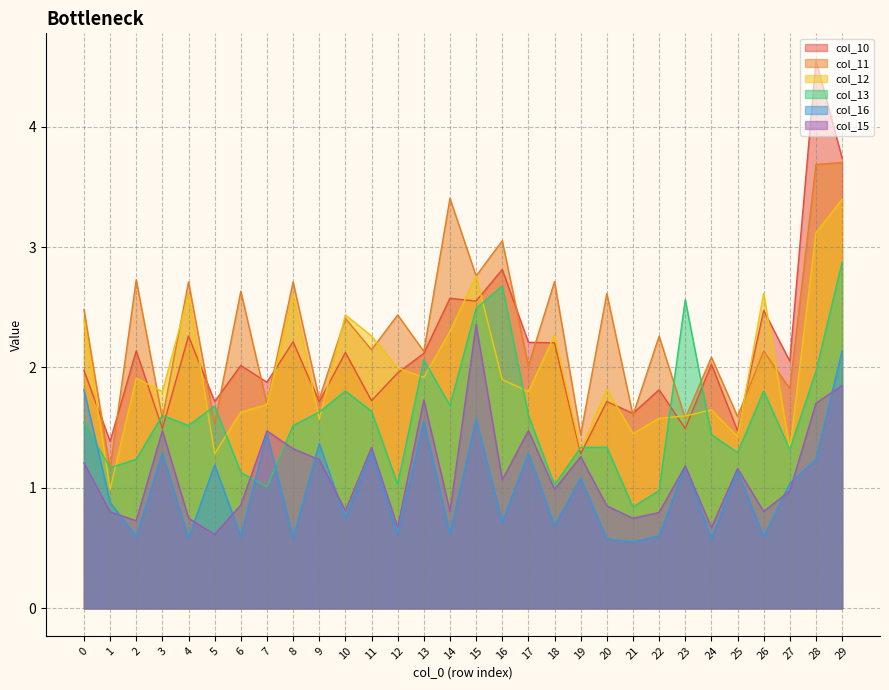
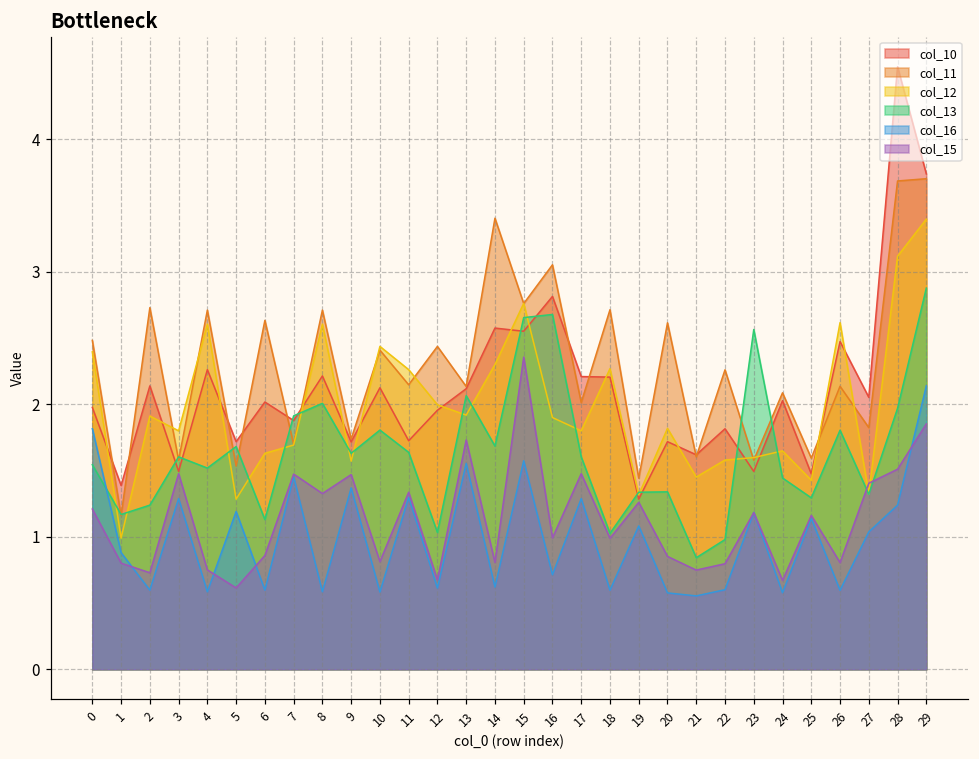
  {
    "col_13": {
      "0": 1.54,
      "2": 1.24,
      "3": 1.60,
      "4": 1.52,
      "5": 1.68,
      "6": 1.13,
-     "7": 1.01,
-     "8": 1.52,
+     "7": 1.91,
+     "8": 2.01,
      "9": 1.63,
      "10": 1.81,
      "11": 1.64,
      "12": 1.03,
      "13": 2.06,
      "14": 1.68,
-     "15": 2.49,
+     "15": 2.65,
      "16": 2.68,
      "17": 1.60,
      "18": 1.03,
      "20": 1.34,
      "21": 0.84,
      "22": 0.98,
      "23": 2.56,
      "24": 1.44,
      "25": 1.29,
      "26": 1.80,
      "28": 1.97,
      "29": 2.88
    },
    "col_16": {
      "0": 1.82,
      "1": 0.88,
      "2": 0.60,
      "3": 1.29,
      "4": 0.58,
      "5": 1.19,
      "6": 0.60,
      "8": 0.58,
      "9": 1.37,
-     "10": 0.75,
+     "10": 0.58,
      "11": 1.30,
      "12": 0.61,
      "13": 1.55,
      "14": 0.62,
      "15": 1.57,
      "16": 0.71,
      "17": 1.29,
-     "18": 0.69,
+     "18": 0.60,
      "19": 1.08,
      "20": 0.58,
      "21": 0.55,
      "22": 0.60,
      "24": 0.58,
      "25": 1.14,
      "26": 0.60,
      "27": 1.04,
      "28": 1.24,
      "29": 2.14
    },
    "col_15": {
      "0": 1.21,
      "1": 0.80,
      "2": 0.73,
      "4": 0.75,
      "5": 0.61,
      "6": 0.86,
      "8": 1.33,
-     "9": 1.23,
+     "9": 1.47,
      "10": 0.81,
      "11": 1.34,
      "12": 0.68,
      "13": 1.73,
      "14": 0.81,
      "15": 2.36,
-     "16": 1.07,
+     "16": 0.99,
      "17": 1.48,
      "18": 0.99,
      "19": 1.26,
      "20": 0.85,
      "21": 0.75,
      "22": 0.80,
      "24": 0.67,
      "25": 1.16,
      "26": 0.81,
-     "27": 0.98,
-     "28": 1.70,
+     "27": 1.40,
+     "28": 1.51,
      "29": 1.85
    }
  }
